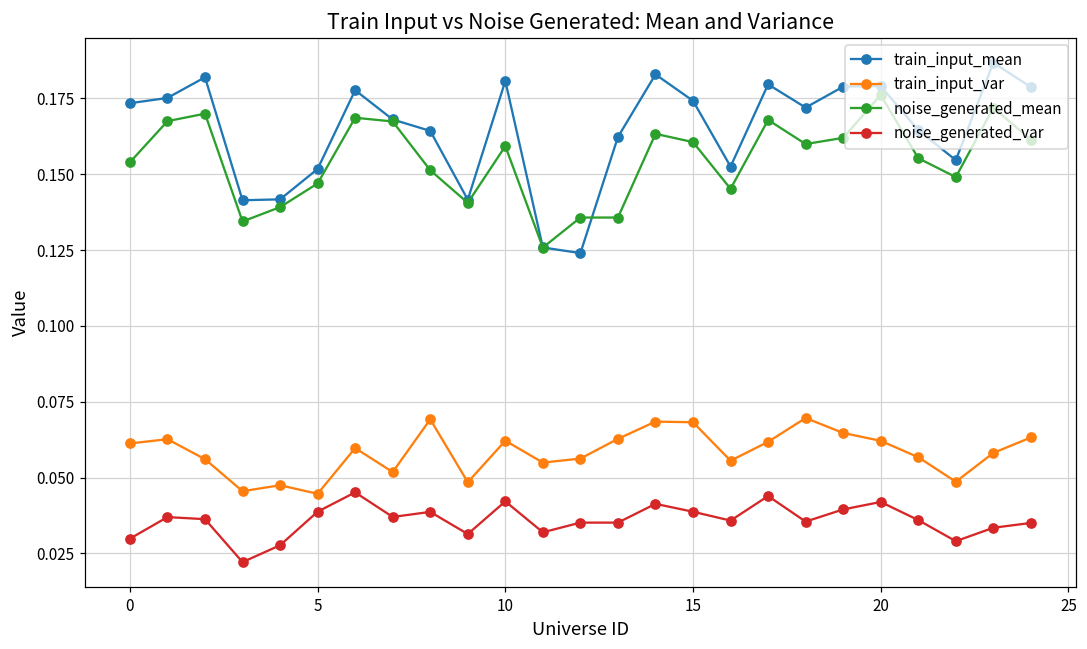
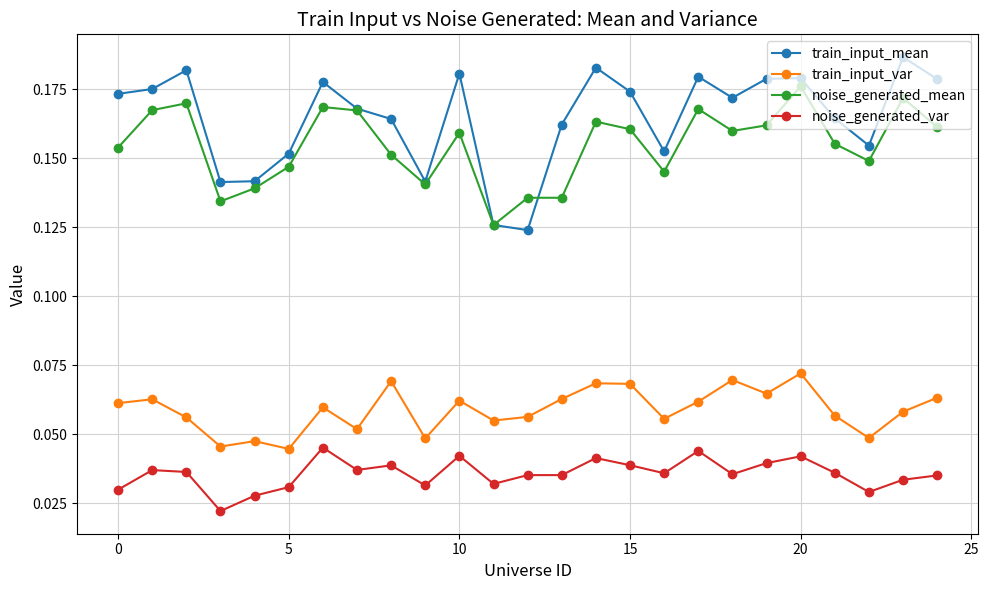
  {
    "train_input_mean": {
      "0": 0.173,
      "5": 0.152,
      "10": 0.181,
      "15": 0.174
    },
    "train_input_var": {
      "0": 0.061,
      "5": 0.045,
      "10": 0.062,
      "15": 0.068,
-     "20": 0.062
+     "20": 0.072
    },
    "noise_generated_mean": {
      "0": 0.154,
      "5": 0.147,
      "10": 0.159,
      "15": 0.161
    },
    "noise_generated_var": {
      "0": 0.030,
-     "5": 0.039,
+     "5": 0.031,
      "10": 0.042,
      "15": 0.039,
      "20": 0.042
    }
  }
